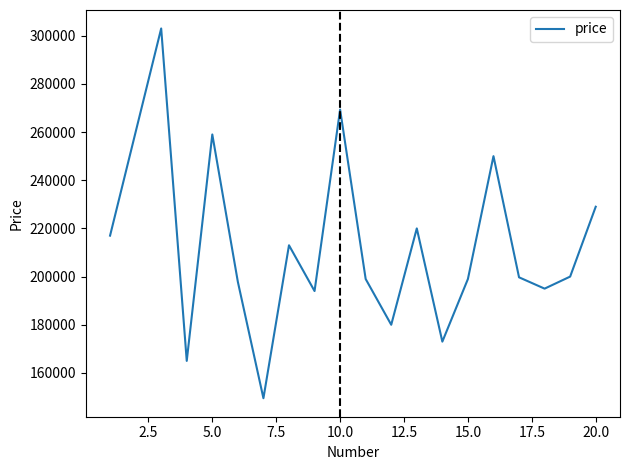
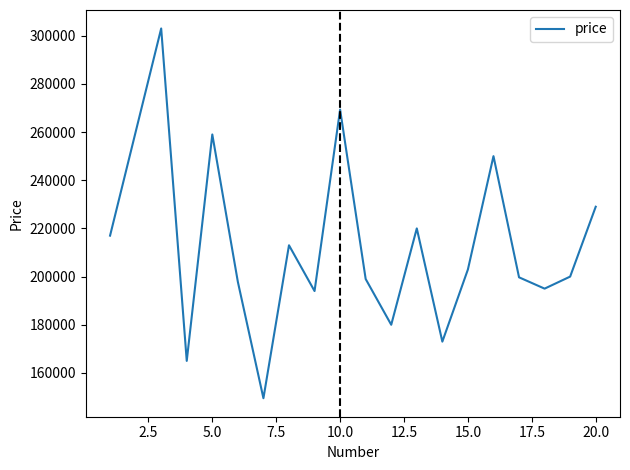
  {
    "5.0": 259000,
    "10.0": 269000,
-   "15.0": 199000,
+   "15.0": 203000,
    "20.0": 229000
  }
